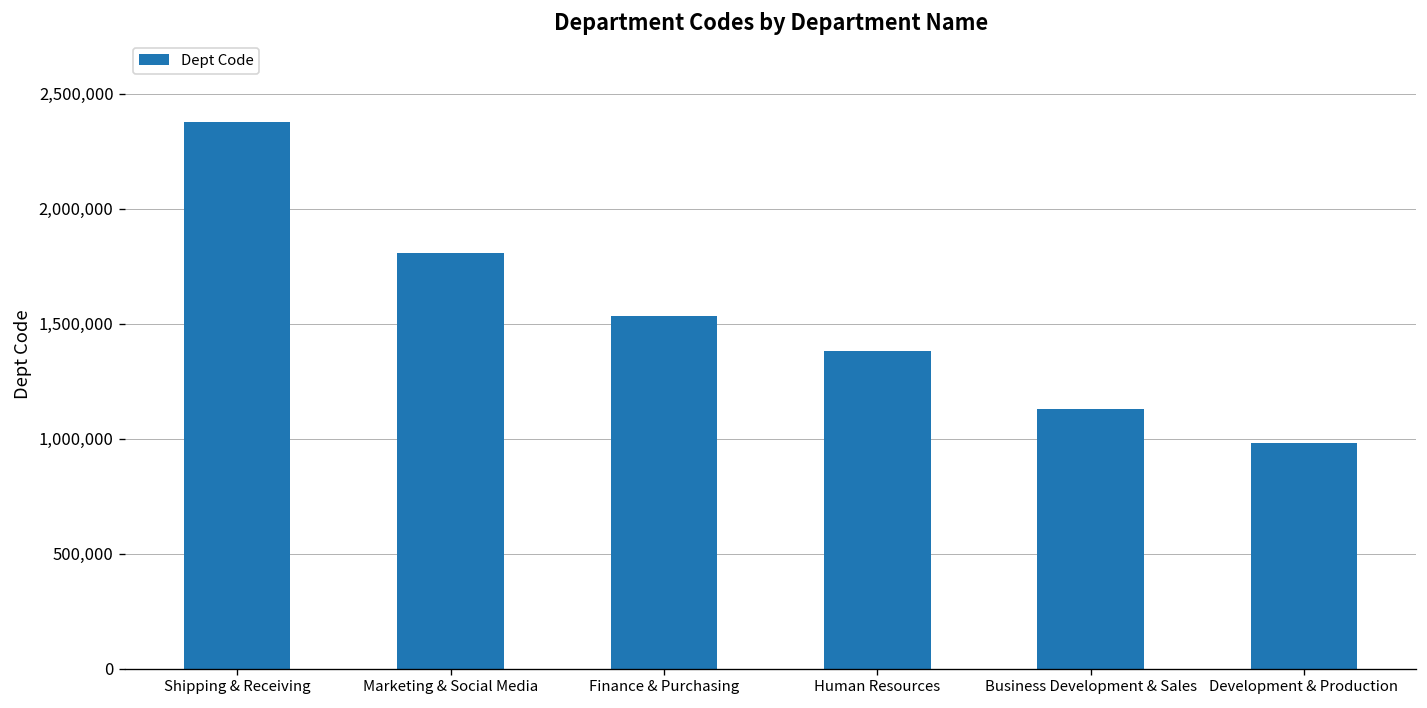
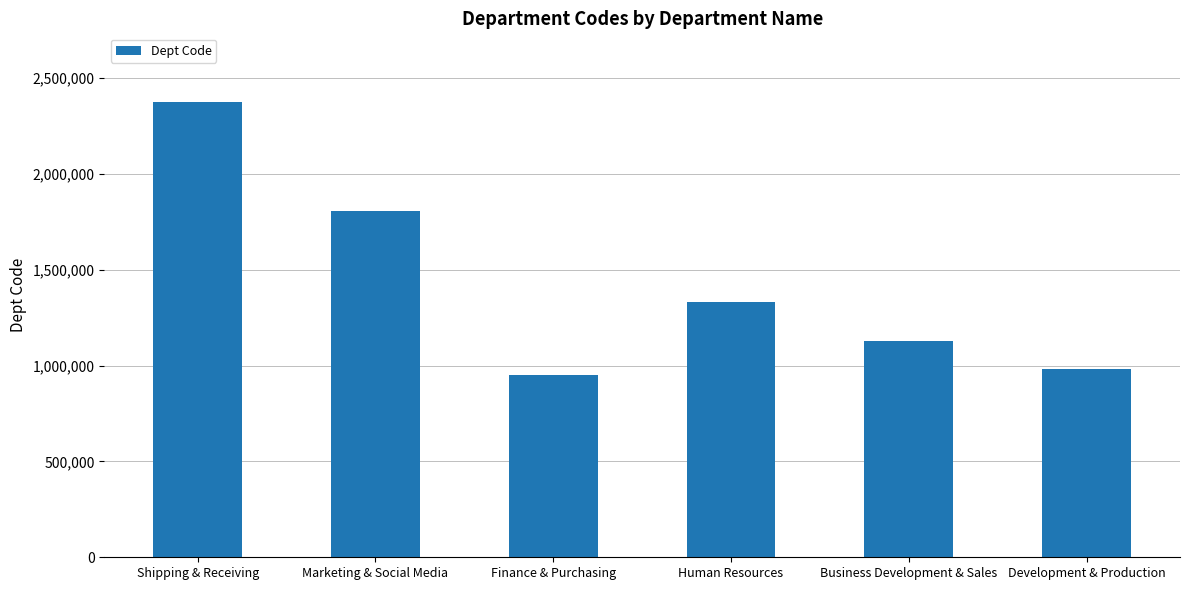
  {
    "Shipping & Receiving": "2,380,000",
    "Marketing & Social Media": "1,810,000",
-   "Finance & Purchasing": "1,530,000",
-   "Human Resources": "1,380,000",
+   "Finance & Purchasing": "950,000",
+   "Human Resources": "1,330,000",
    "Business Development & Sales": "1,130,000",
    "Development & Production": "980,000"
  }
